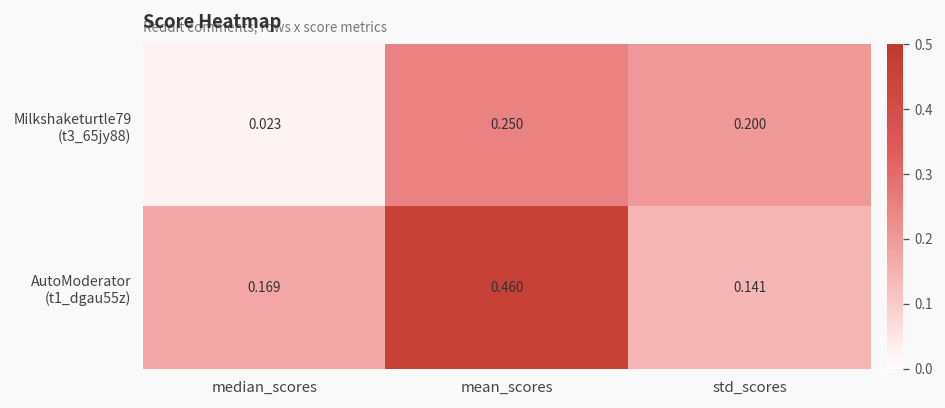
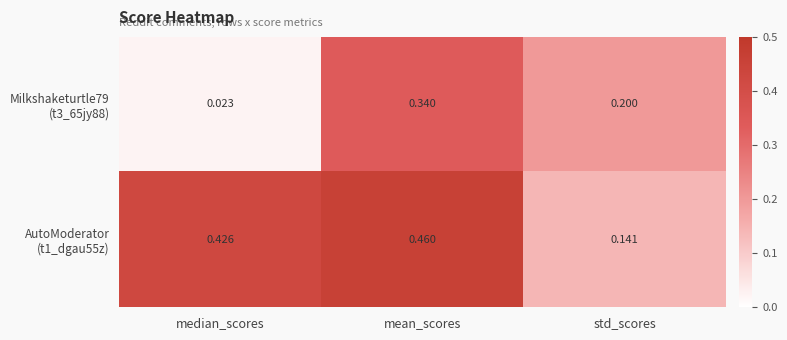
  {
    "Milkshaketurtle79 (t3_65jy88)": {
      "median_scores": 0.023,
-     "mean_scores": 0.250,
+     "mean_scores": 0.340,
      "std_scores": 0.200
    },
    "AutoModerator (t1_dgau55z)": {
-     "median_scores": 0.169,
+     "median_scores": 0.426,
      "mean_scores": 0.460,
      "std_scores": 0.141
    }
  }
